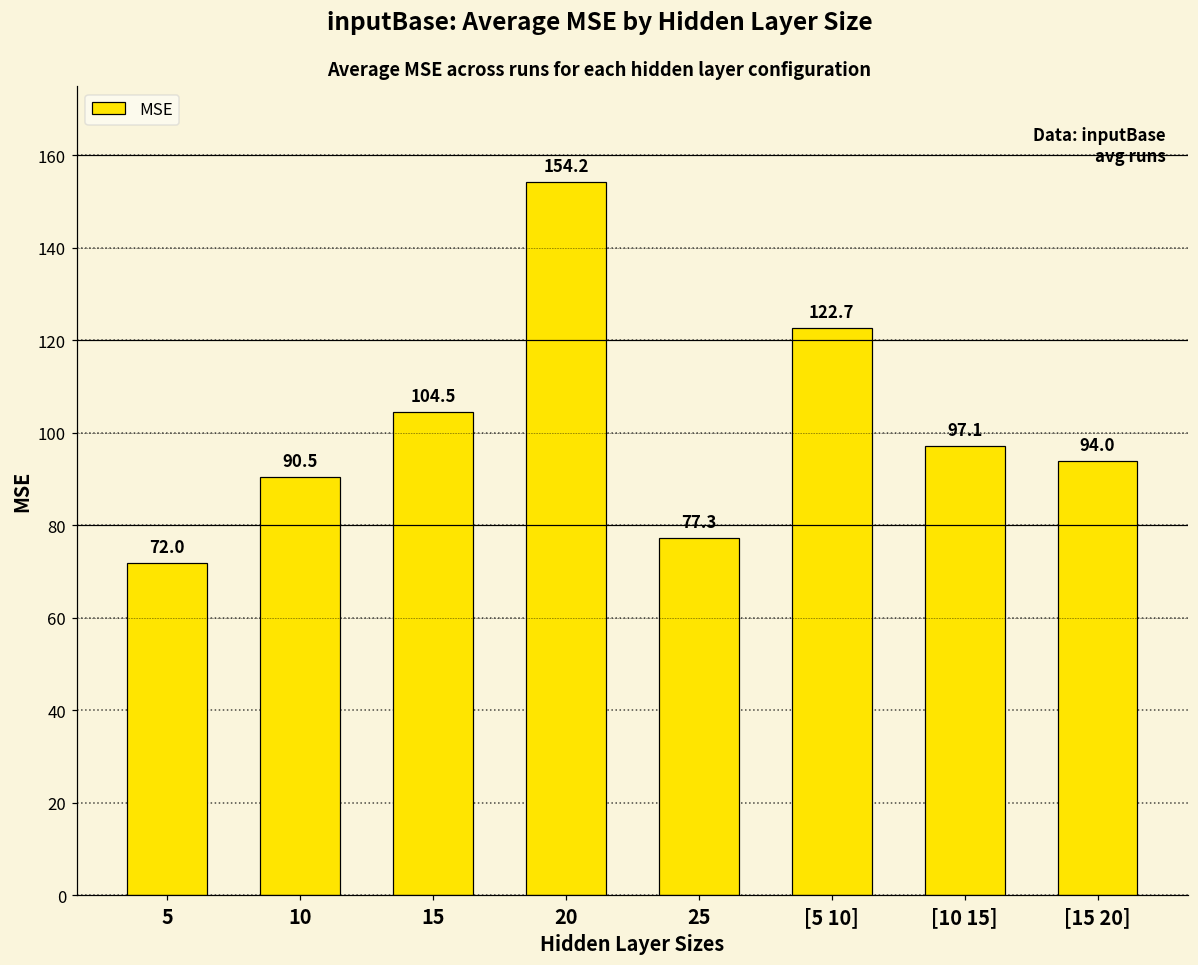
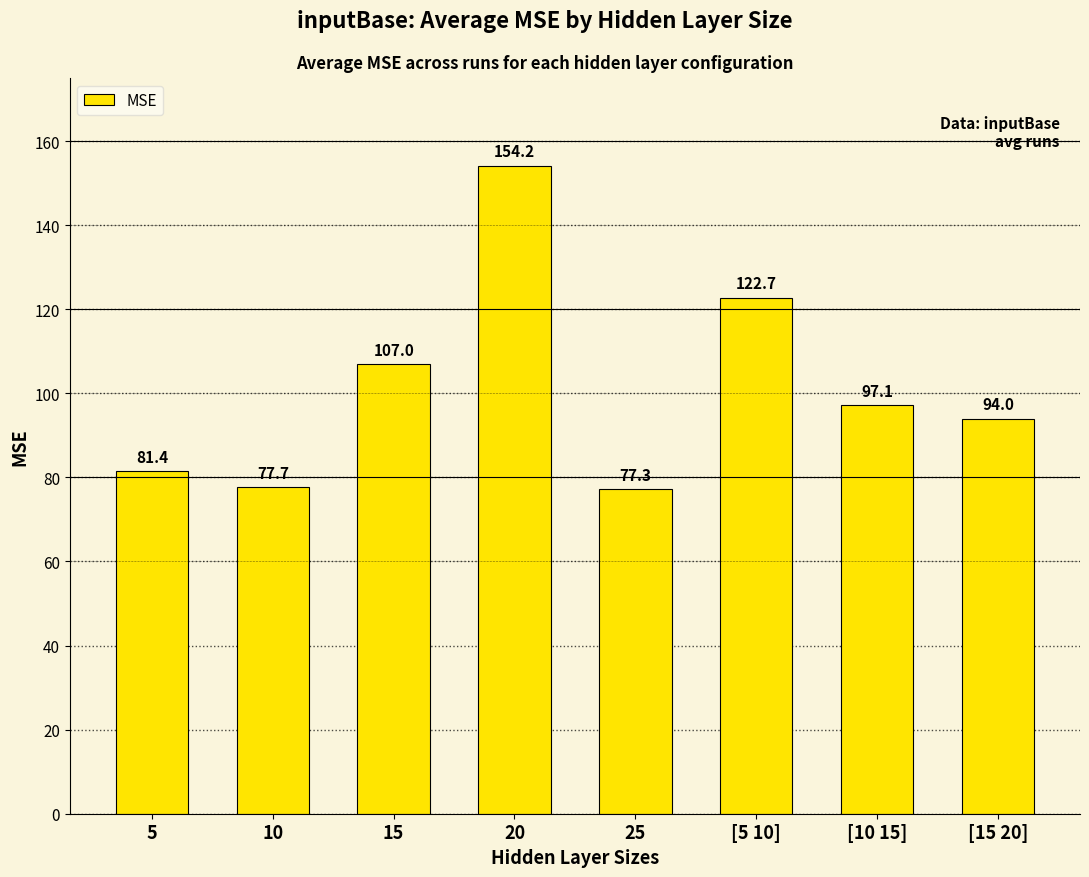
  {
-   "5": 72.0,
-   "10": 90.5,
-   "15": 104.5,
+   "5": 81.4,
+   "10": 77.7,
+   "15": 107.0,
    "20": 154.2,
    "25": 77.3,
    "[5 10]": 122.7,
    "[10 15]": 97.1,
    "[15 20]": 94.0
  }
